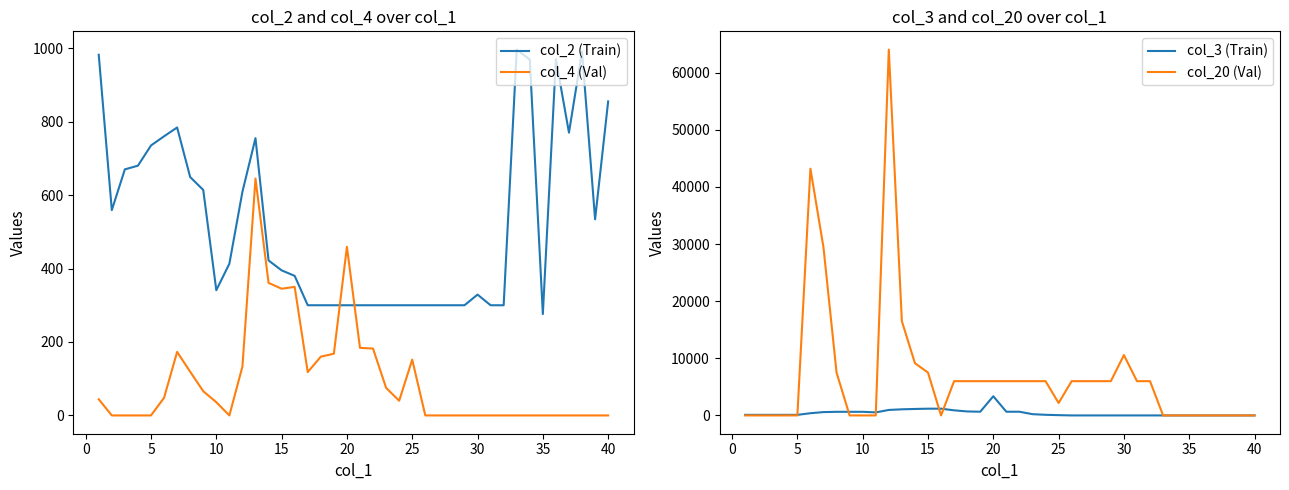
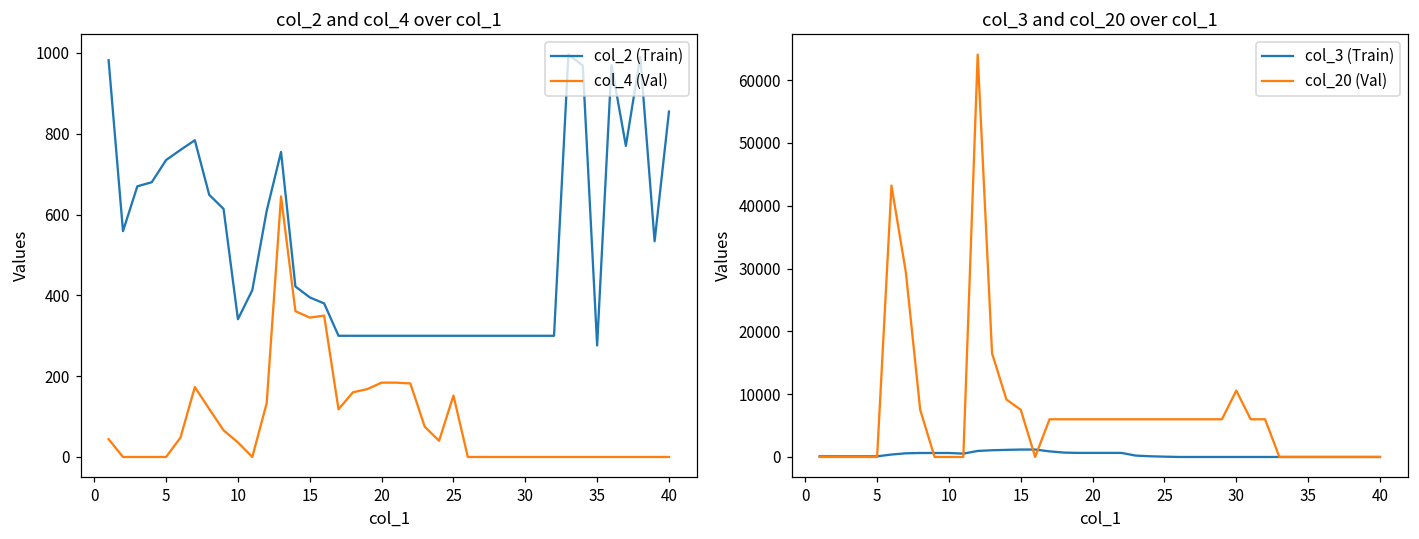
  {
    "col_2 and col_4 over col_1": {
      "col_2 (Train)": {
        "5": 740,
        "10": 340,
        "15": 400,
        "20": 300,
        "25": 300,
-       "30": 330,
+       "30": 300,
        "35": 280,
        "40": 860
      },
      "col_4 (Val)": {
        "5": 0,
        "10": 40,
        "15": 350,
-       "20": 460,
+       "20": 180,
        "25": 150,
        "30": 0,
        "35": 0,
        "40": 0
      }
    },
    "col_3 and col_20 over col_1": {
      "col_3 (Train)": {
        "10": 1000,
        "15": 1000,
-       "20": 3000,
+       "20": 1000,
        "25": 0,
        "30": 0
      },
      "col_20 (Val)": {
        "10": 0,
        "15": 8000,
        "20": 6000,
-       "25": 2000,
+       "25": 6000,
        "30": 11000
      }
    }
  }
